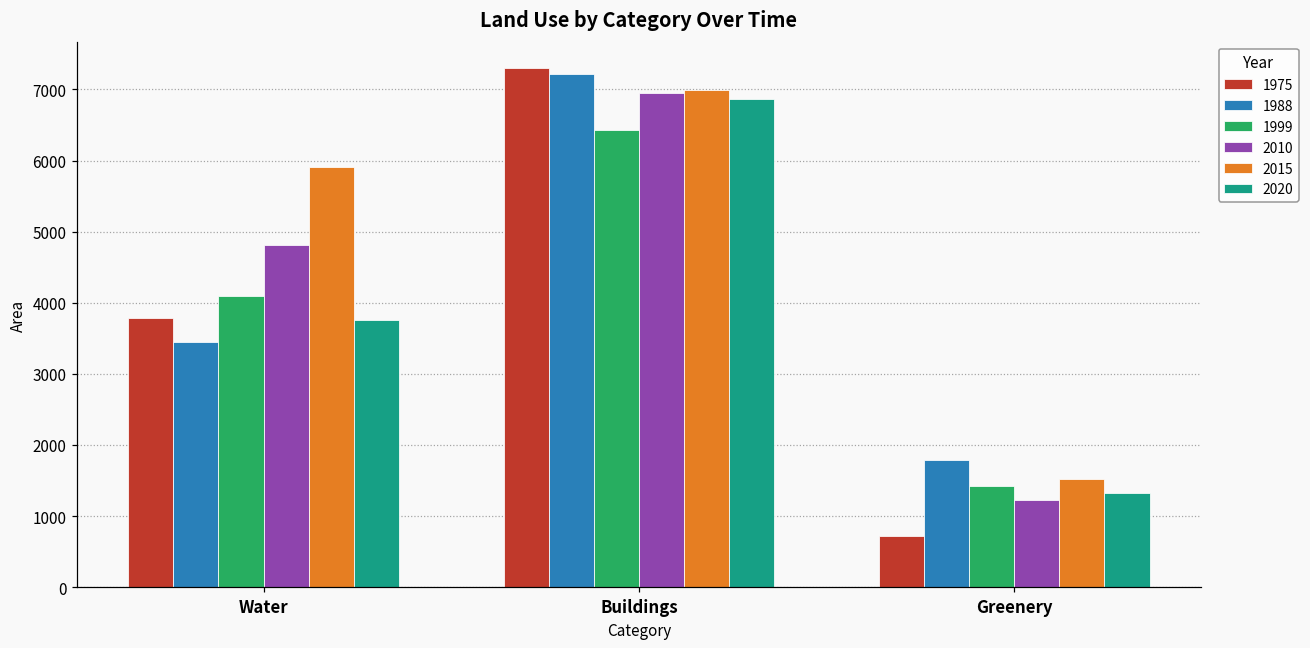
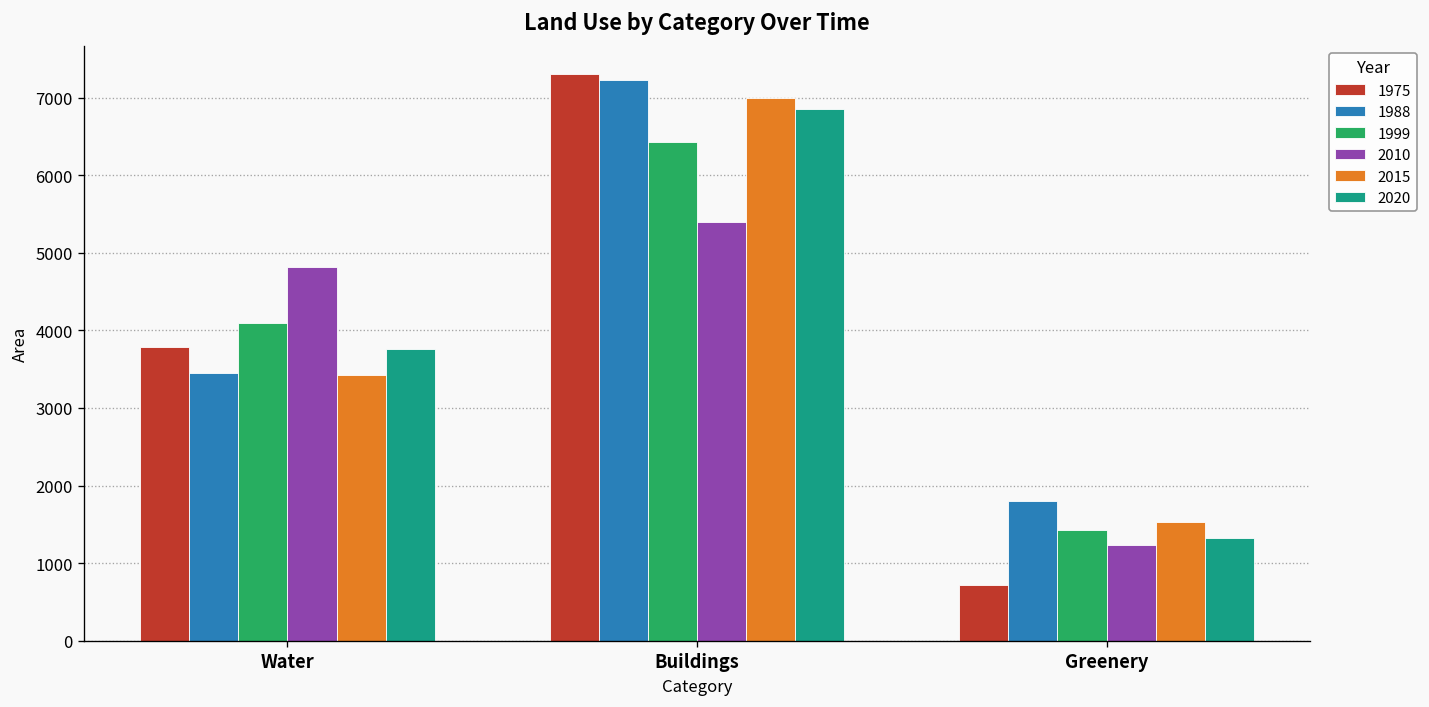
  {
    "1975": {
      "Water": 3800,
      "Buildings": 7300,
      "Greenery": 700
    },
    "1988": {
      "Water": 3400,
      "Buildings": 7200,
      "Greenery": 1800
    },
    "2010": {
      "Water": 4800,
-     "Buildings": 7000,
+     "Buildings": 5400,
      "Greenery": 1200
    },
    "2015": {
-     "Water": 5900,
+     "Water": 3400,
      "Buildings": 7000,
      "Greenery": 1500
    }
  }
